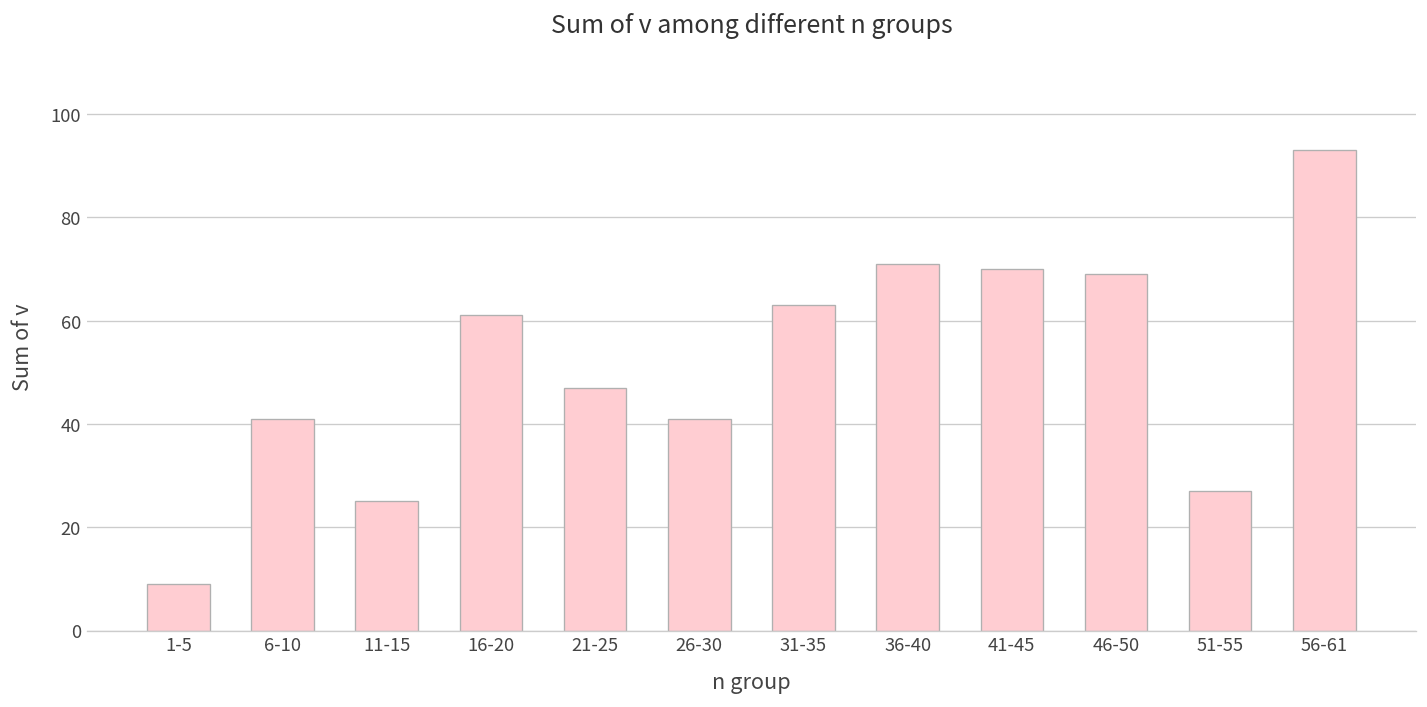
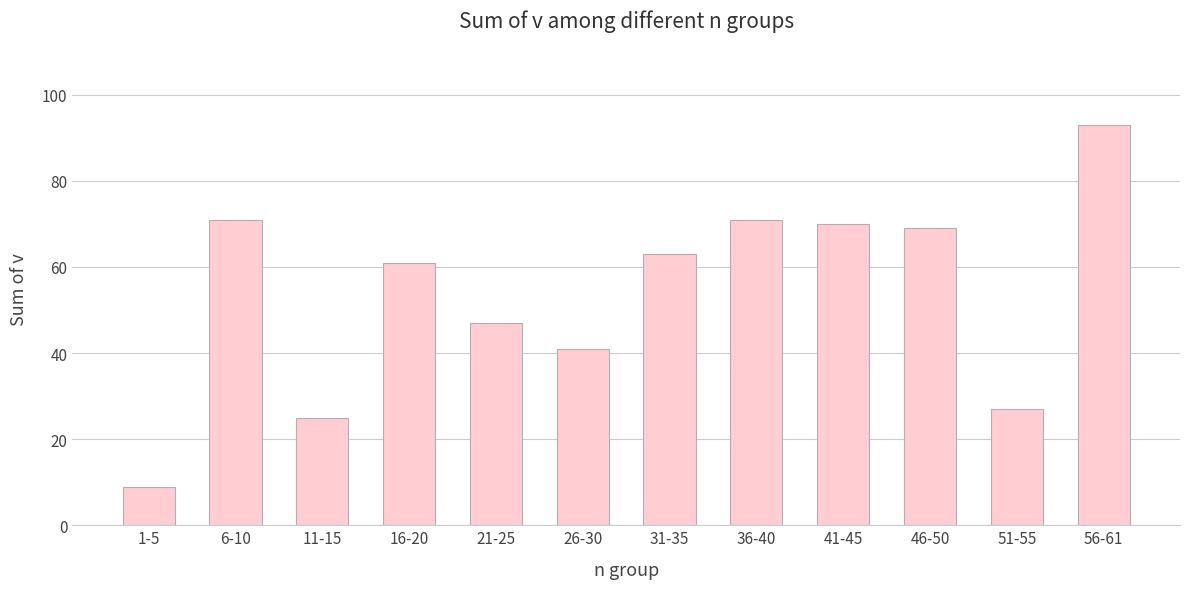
  {
    "1-5": 9,
-   "6-10": 41,
+   "6-10": 71,
    "11-15": 25,
    "16-20": 61,
    "21-25": 47,
    "26-30": 41,
    "31-35": 63,
    "36-40": 71,
    "41-45": 70,
    "46-50": 69,
    "51-55": 27,
    "56-61": 93
  }
